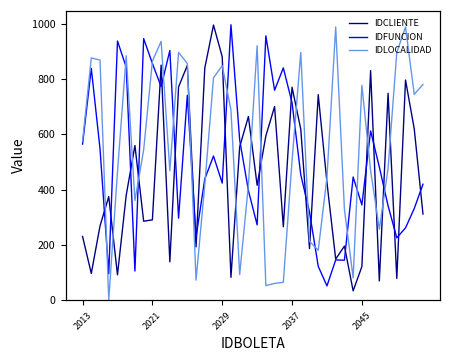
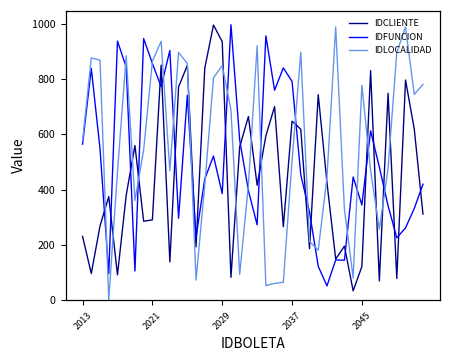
  {
    "IDCLIENTE": {
      "2013": 230,
      "2021": 290,
-     "2029": 880,
-     "2037": 770,
+     "2029": 940,
+     "2037": 650,
      "2045": 120
    },
    "IDFUNCION": {
      "2013": 570,
-     "2029": 420,
-     "2037": 720,
+     "2029": 390,
+     "2037": 790,
      "2045": 350
    },
    "IDLOCALIDAD": {
      "2013": 580,
      "2029": 850,
      "2037": 510,
      "2045": 780
    }
  }
